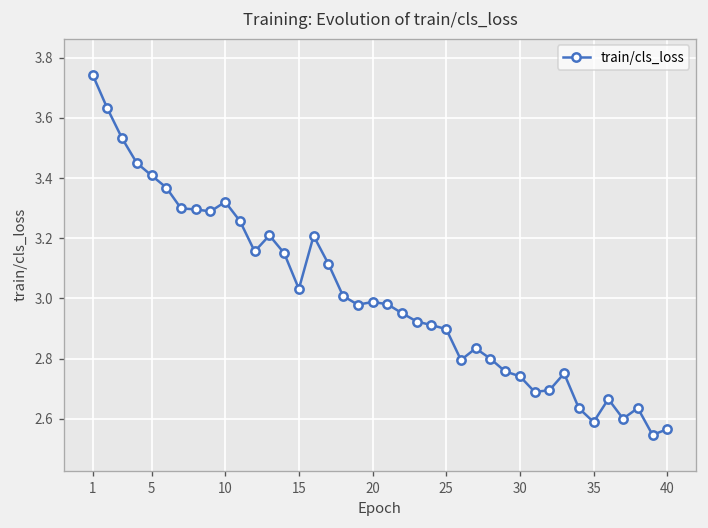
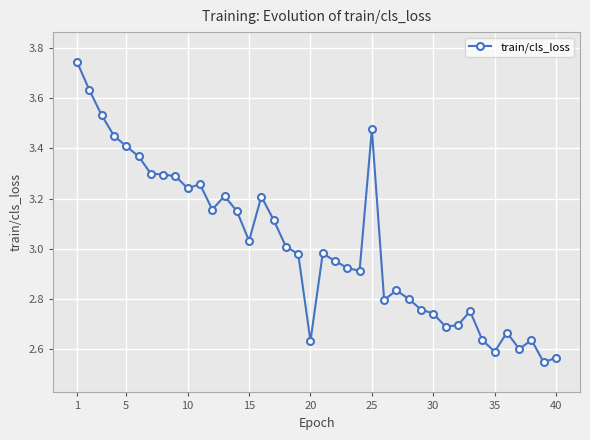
  {
    "1": 3.74,
    "5": 3.41,
-   "10": 3.32,
+   "10": 3.24,
    "15": 3.03,
-   "20": 2.99,
-   "25": 2.90,
+   "20": 2.63,
+   "25": 3.48,
    "30": 2.74,
    "35": 2.59,
    "40": 2.57
  }
